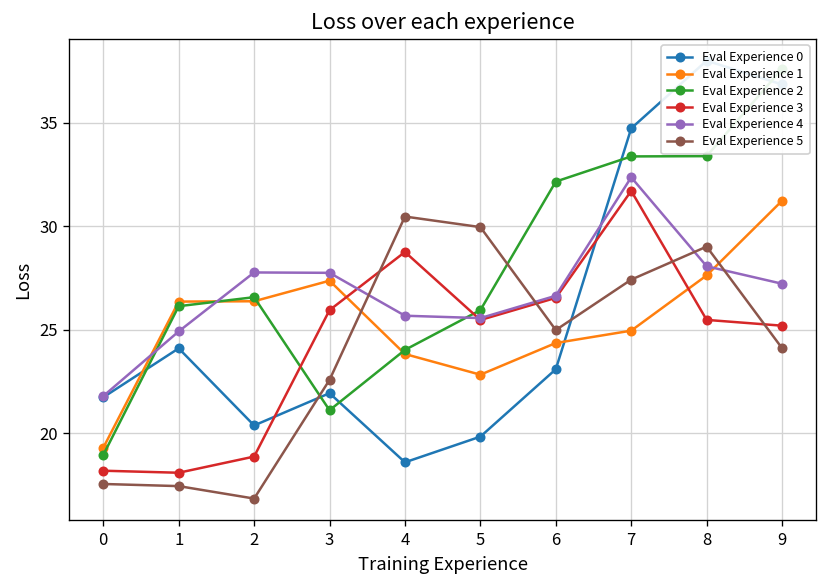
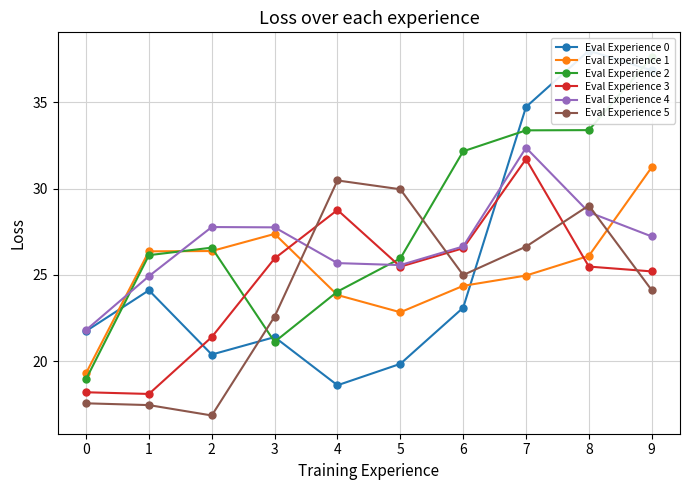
  {
    "Eval Experience 0": {
      "1": 24.1,
      "2": 20.4,
-     "3": 21.9,
+     "3": 21.4,
      "4": 18.6,
      "5": 19.8,
      "6": 23.1,
      "7": 34.7
    },
    "Eval Experience 1": {
      "0": 19.3,
      "1": 26.4,
      "2": 26.4,
      "3": 27.4,
      "4": 23.8,
      "5": 22.8,
      "6": 24.4,
      "7": 25.0,
-     "8": 27.6,
+     "8": 26.1,
      "9": 31.2
    },
    "Eval Experience 2": {
      "0": 19.0,
      "1": 26.1,
      "2": 26.6,
      "3": 21.1,
      "4": 24.0,
      "5": 26.0,
      "6": 32.2,
      "7": 33.4,
      "8": 33.4
    },
    "Eval Experience 3": {
      "0": 18.2,
      "1": 18.1,
-     "2": 18.9,
+     "2": 21.4,
      "3": 26.0,
      "4": 28.8,
      "7": 31.7,
      "8": 25.5,
      "9": 25.2
    },
    "Eval Experience 4": {
      "1": 24.9,
      "2": 27.8,
      "3": 27.8,
      "4": 25.7,
      "7": 32.4,
-     "8": 28.1,
+     "8": 28.6,
      "9": 27.2
    },
    "Eval Experience 5": {
      "0": 17.6,
      "1": 17.5,
      "2": 16.9,
      "3": 22.6,
      "4": 30.5,
      "5": 30.0,
      "6": 25.0,
-     "7": 27.4,
+     "7": 26.6,
      "8": 29.0,
      "9": 24.1
    }
  }
